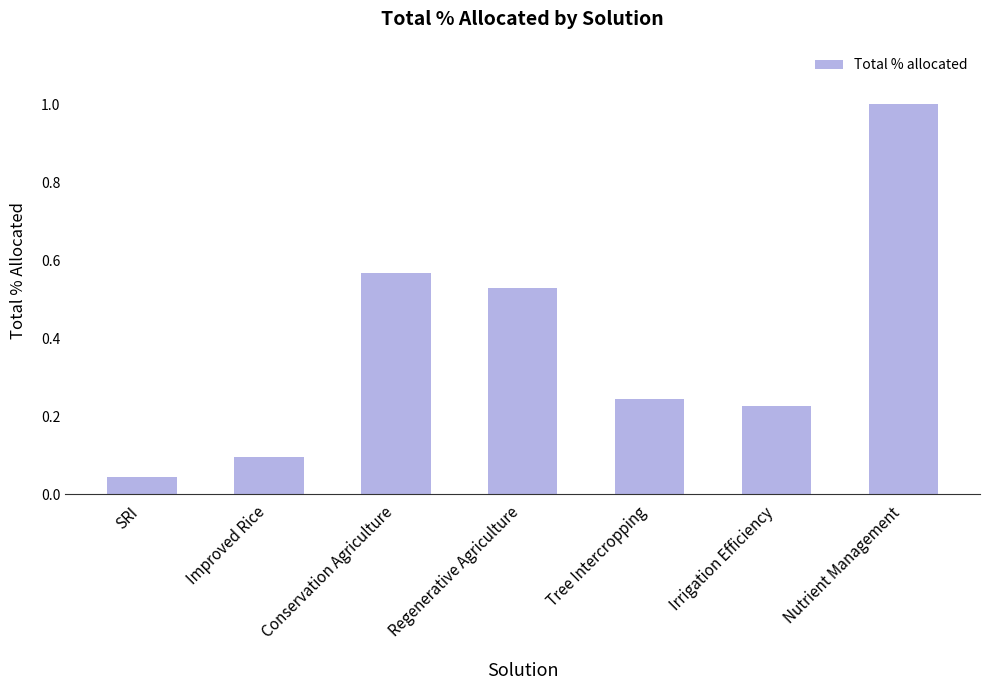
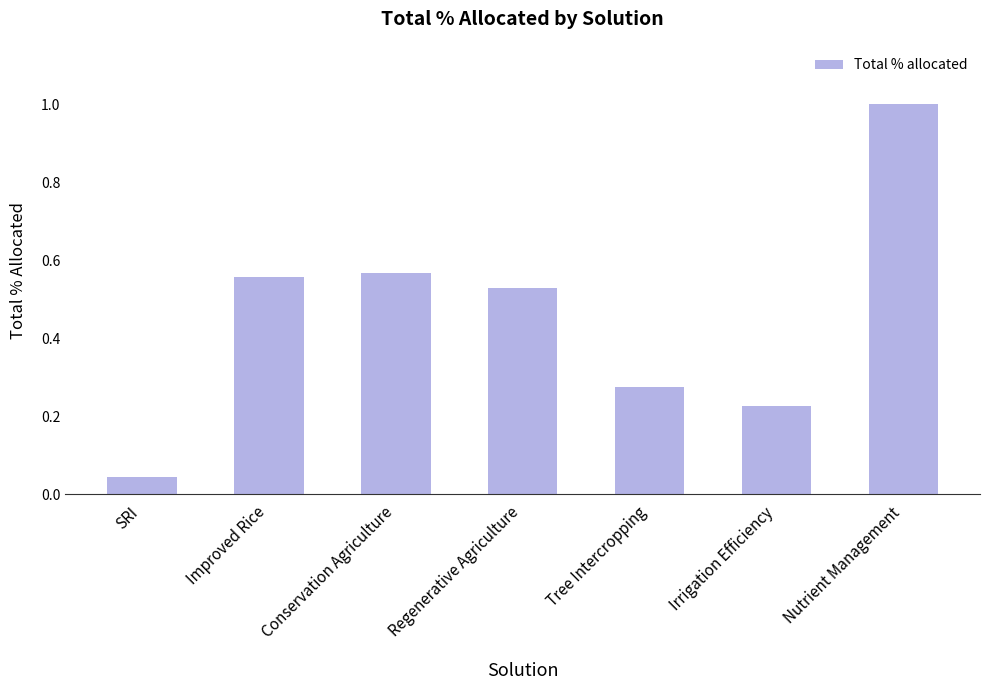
  {
    "SRI": 0.05,
-   "Improved Rice": 0.10,
+   "Improved Rice": 0.56,
    "Conservation Agriculture": 0.57,
    "Regenerative Agriculture": 0.53,
-   "Tree Intercropping": 0.24,
+   "Tree Intercropping": 0.27,
    "Irrigation Efficiency": 0.23,
    "Nutrient Management": 1.00
  }
